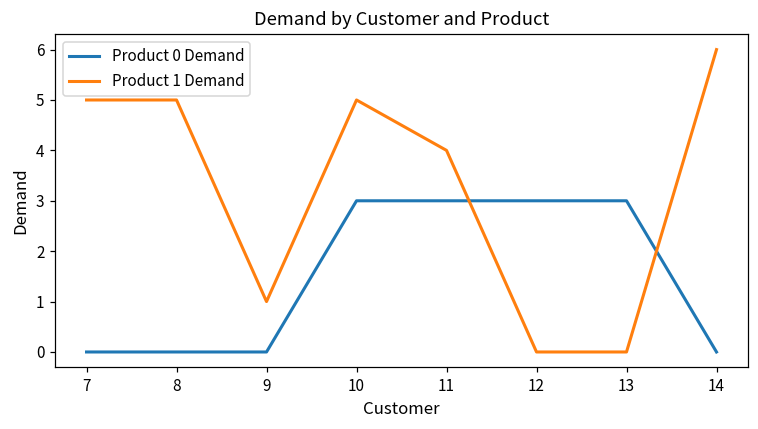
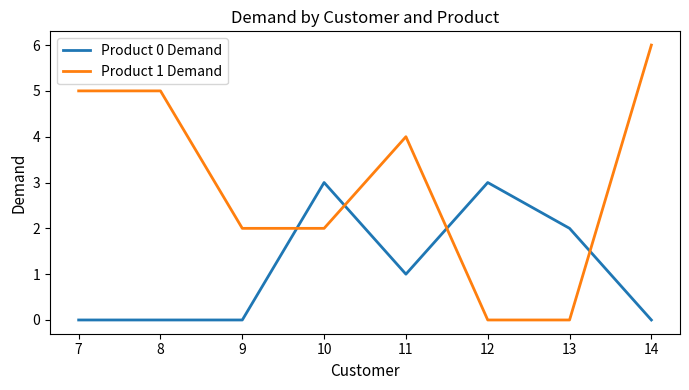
  {
    "Product 0 Demand": {
      "7": 0,
      "8": 0,
      "9": 0,
      "10": 3,
-     "11": 3,
+     "11": 1,
      "12": 3,
-     "13": 3,
+     "13": 2,
      "14": 0
    },
    "Product 1 Demand": {
      "7": 5,
      "8": 5,
-     "9": 1,
-     "10": 5,
+     "9": 2,
+     "10": 2,
      "11": 4,
      "12": 0,
      "13": 0,
      "14": 6
    }
  }
